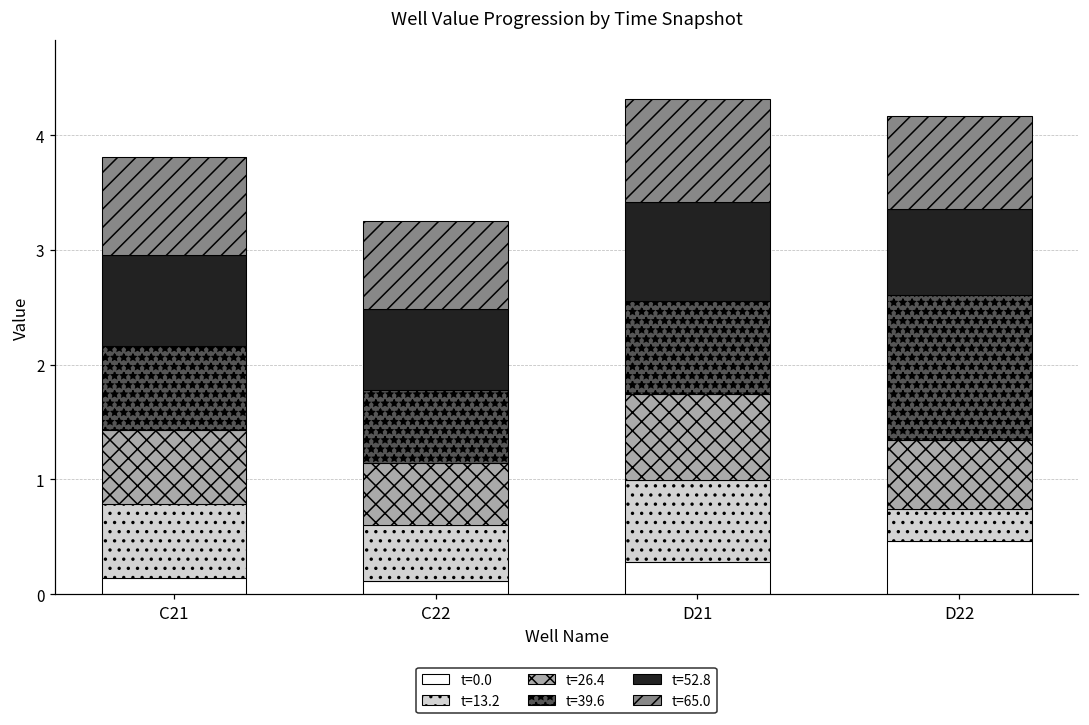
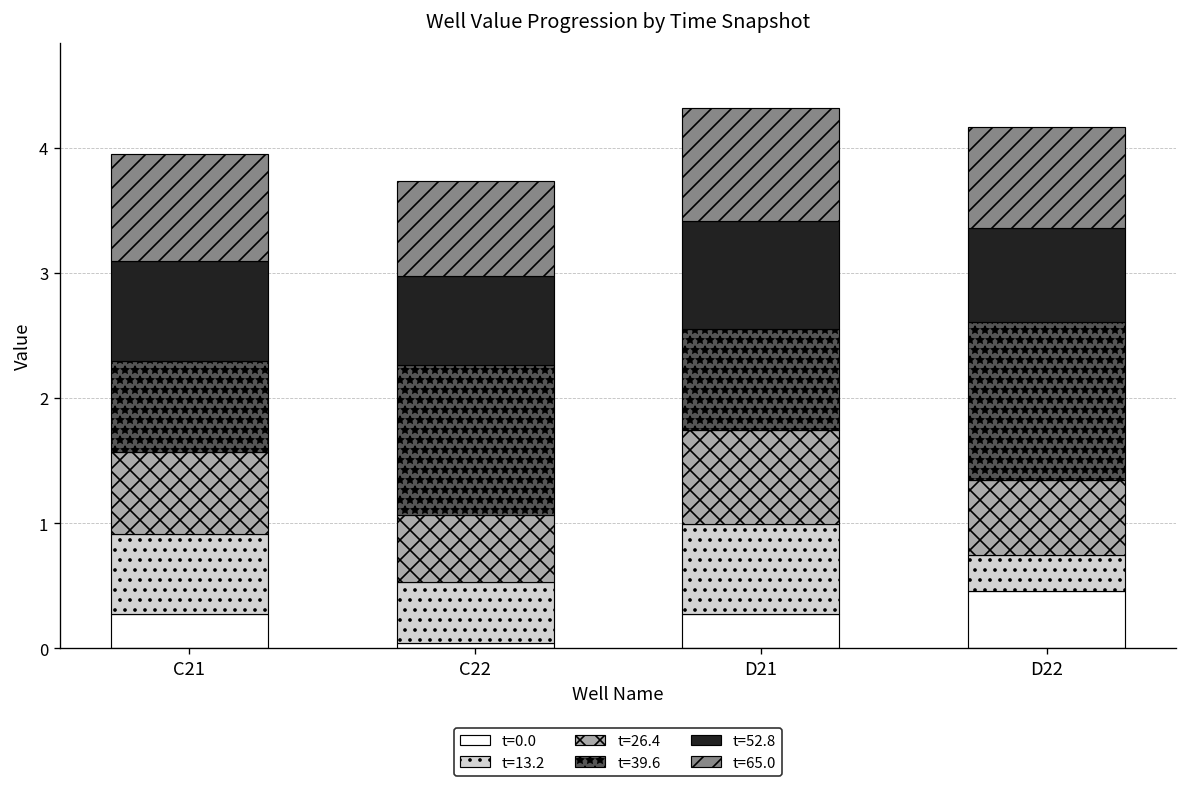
  {
    "t=0.0": {
-     "C21": 0.14,
-     "C22": 0.12,
+     "C21": 0.27,
+     "C22": 0.04,
      "D21": 0.28,
      "D22": 0.46
    },
    "t=13.2": {
      "C21": 0.64,
      "C22": 0.49,
      "D21": 0.72,
      "D22": 0.29
    },
    "t=39.6": {
      "C21": 0.73,
-     "C22": 0.64,
+     "C22": 1.19,
      "D21": 0.81,
      "D22": 1.27
    },
    "t=52.8": {
      "C21": 0.79,
      "C22": 0.71,
      "D21": 0.86,
      "D22": 0.75
    }
  }
